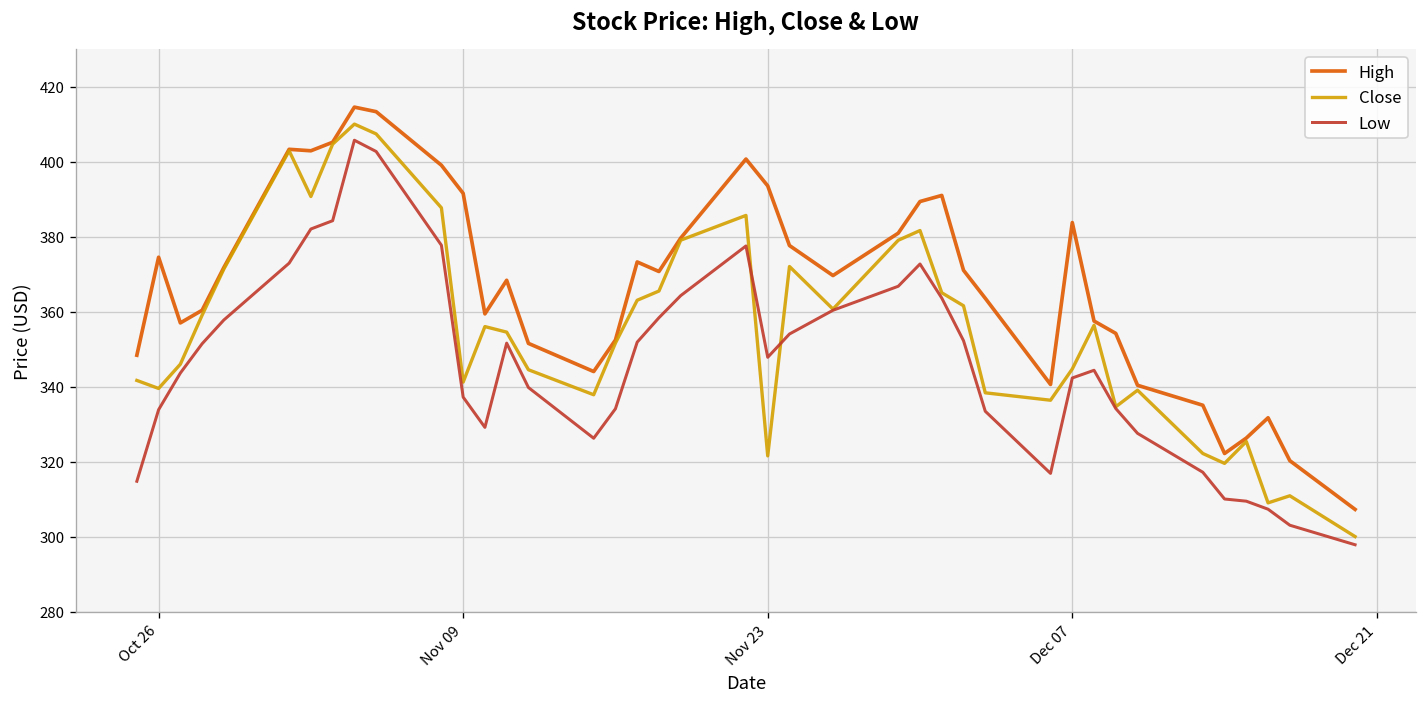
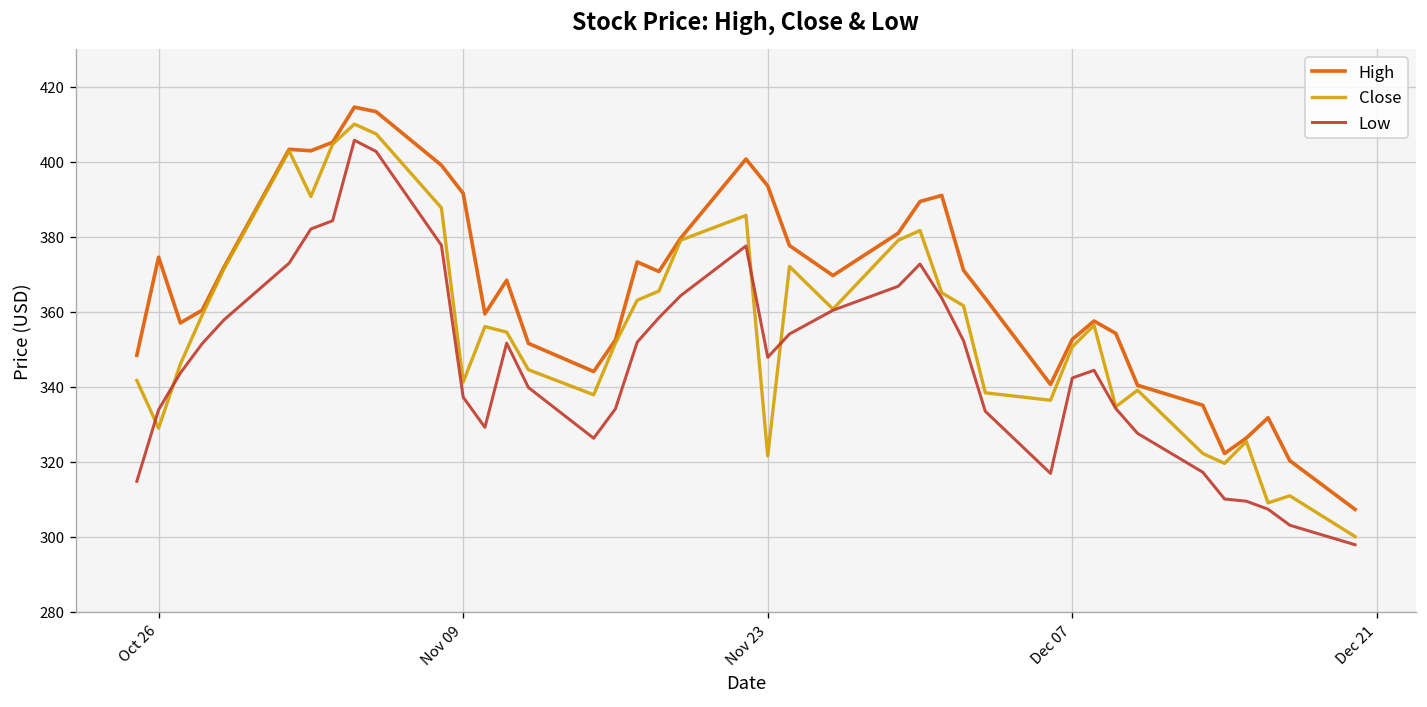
  {
    "High": {
      "Oct 26": 374,
      "Nov 09": 392,
      "Nov 23": 394,
-     "Dec 07": 384
+     "Dec 07": 353
    },
    "Close": {
-     "Oct 26": 339,
+     "Oct 26": 329,
      "Nov 09": 341,
      "Nov 23": 322,
-     "Dec 07": 345
+     "Dec 07": 351
    },
    "Low": {
      "Oct 26": 334,
      "Nov 09": 337,
      "Nov 23": 348,
      "Dec 07": 342
    }
  }
